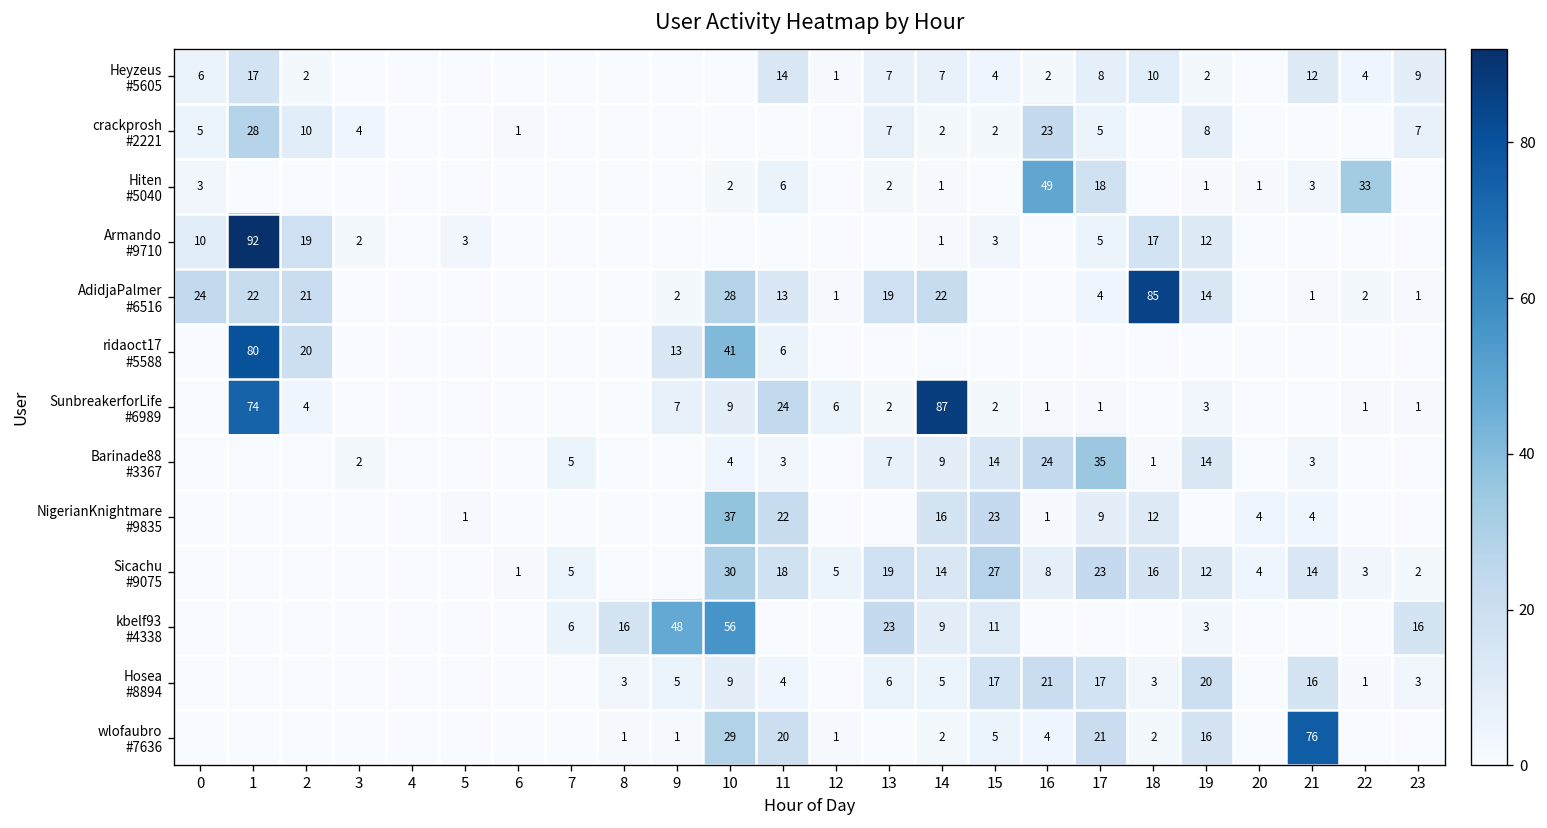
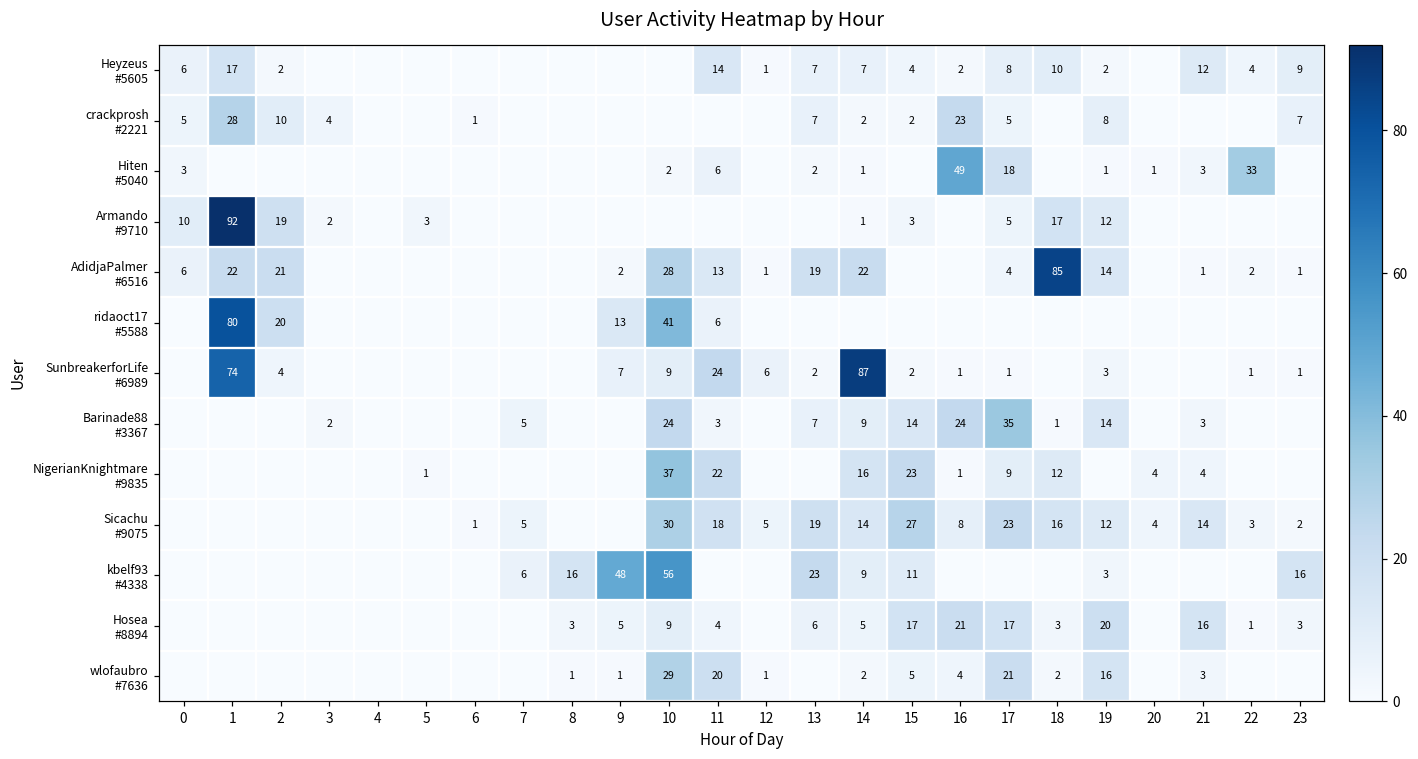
  {
    "Heyzeus #5605": {
      "0": 6,
      "1": 17,
      "2": 2,
      "11": 14,
      "12": 1,
      "13": 7,
      "14": 7,
      "15": 4,
      "16": 2,
      "17": 8,
      "18": 10,
      "19": 2,
      "21": 12,
      "22": 4,
      "23": 9
    },
    "crackprosh #2221": {
      "0": 5,
      "1": 28,
      "2": 10,
      "3": 4,
      "6": 1,
      "13": 7,
      "14": 2,
      "15": 2,
      "16": 23,
      "17": 5,
      "19": 8,
      "23": 7
    },
    "Hiten #5040": {
      "0": 3,
      "10": 2,
      "11": 6,
      "13": 2,
      "14": 1,
      "16": 49,
      "17": 18,
      "19": 1,
      "20": 1,
      "21": 3,
      "22": 33
    },
    "Armando #9710": {
      "0": 10,
      "1": 92,
      "2": 19,
      "3": 2,
      "5": 3,
      "14": 1,
      "15": 3,
      "17": 5,
      "18": 17,
      "19": 12
    },
    "AdidjaPalmer #6516": {
-     "0": 24,
+     "0": 6,
      "1": 22,
      "2": 21,
      "9": 2,
      "10": 28,
      "11": 13,
      "12": 1,
      "13": 19,
      "14": 22,
      "17": 4,
      "18": 85,
      "19": 14,
      "21": 1,
      "22": 2,
      "23": 1
    },
    "ridaoct17 #5588": {
      "1": 80,
      "2": 20,
      "9": 13,
      "10": 41,
      "11": 6
    },
    "SunbreakerforLife #6989": {
      "1": 74,
      "2": 4,
      "9": 7,
      "10": 9,
      "11": 24,
      "12": 6,
      "13": 2,
      "14": 87,
      "15": 2,
      "16": 1,
      "17": 1,
      "19": 3,
      "22": 1,
      "23": 1
    },
    "Barinade88 #3367": {
      "3": 2,
      "7": 5,
-     "10": 4,
+     "10": 24,
      "11": 3,
      "13": 7,
      "14": 9,
      "15": 14,
      "16": 24,
      "17": 35,
      "18": 1,
      "19": 14,
      "21": 3
    },
    "NigerianKnightmare #9835": {
      "5": 1,
      "10": 37,
      "11": 22,
      "14": 16,
      "15": 23,
      "16": 1,
      "17": 9,
      "18": 12,
      "20": 4,
      "21": 4
    },
    "Sicachu #9075": {
      "6": 1,
      "7": 5,
      "10": 30,
      "11": 18,
      "12": 5,
      "13": 19,
      "14": 14,
      "15": 27,
      "16": 8,
      "17": 23,
      "18": 16,
      "19": 12,
      "20": 4,
      "21": 14,
      "22": 3,
      "23": 2
    },
    "kbelf93 #4338": {
      "7": 6,
      "8": 16,
      "9": 48,
      "10": 56,
      "13": 23,
      "14": 9,
      "15": 11,
      "19": 3,
      "23": 16
    },
    "Hosea #8894": {
      "8": 3,
      "9": 5,
      "10": 9,
      "11": 4,
      "13": 6,
      "14": 5,
      "15": 17,
      "16": 21,
      "17": 17,
      "18": 3,
      "19": 20,
      "21": 16,
      "22": 1,
      "23": 3
    },
    "wlofaubro #7636": {
      "8": 1,
      "9": 1,
      "10": 29,
      "11": 20,
      "12": 1,
      "14": 2,
      "15": 5,
      "16": 4,
      "17": 21,
      "18": 2,
      "19": 16,
-     "21": 76
+     "21": 3
    }
  }
